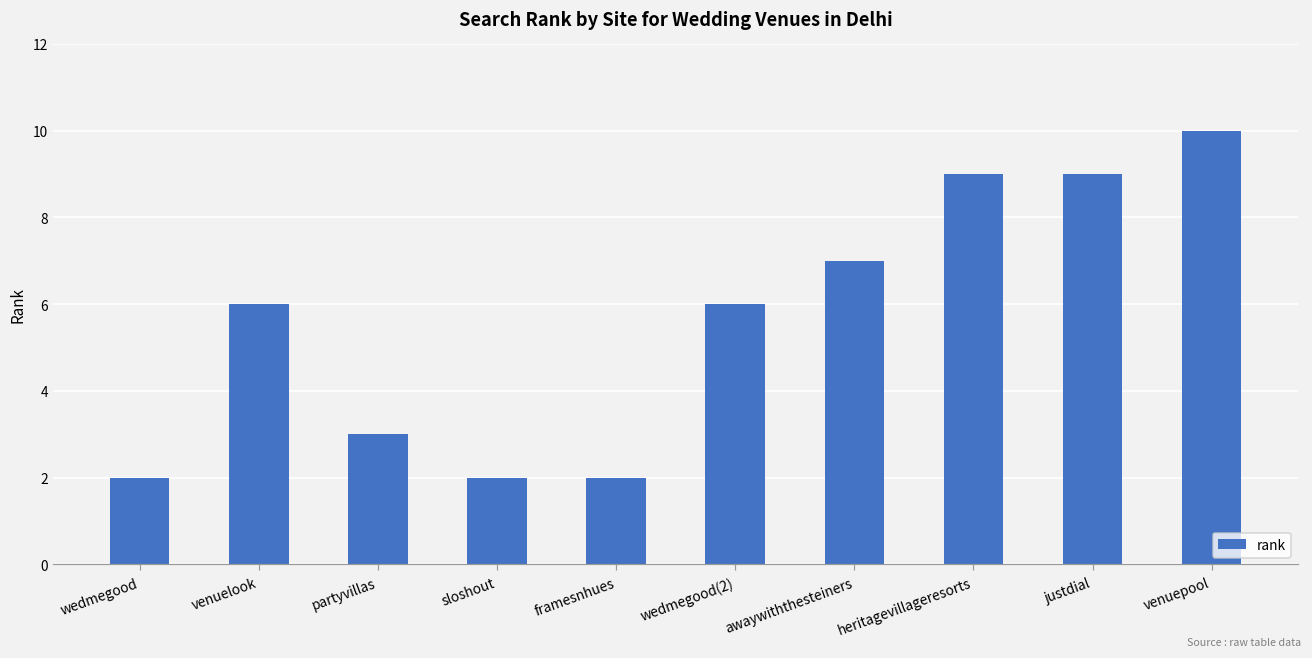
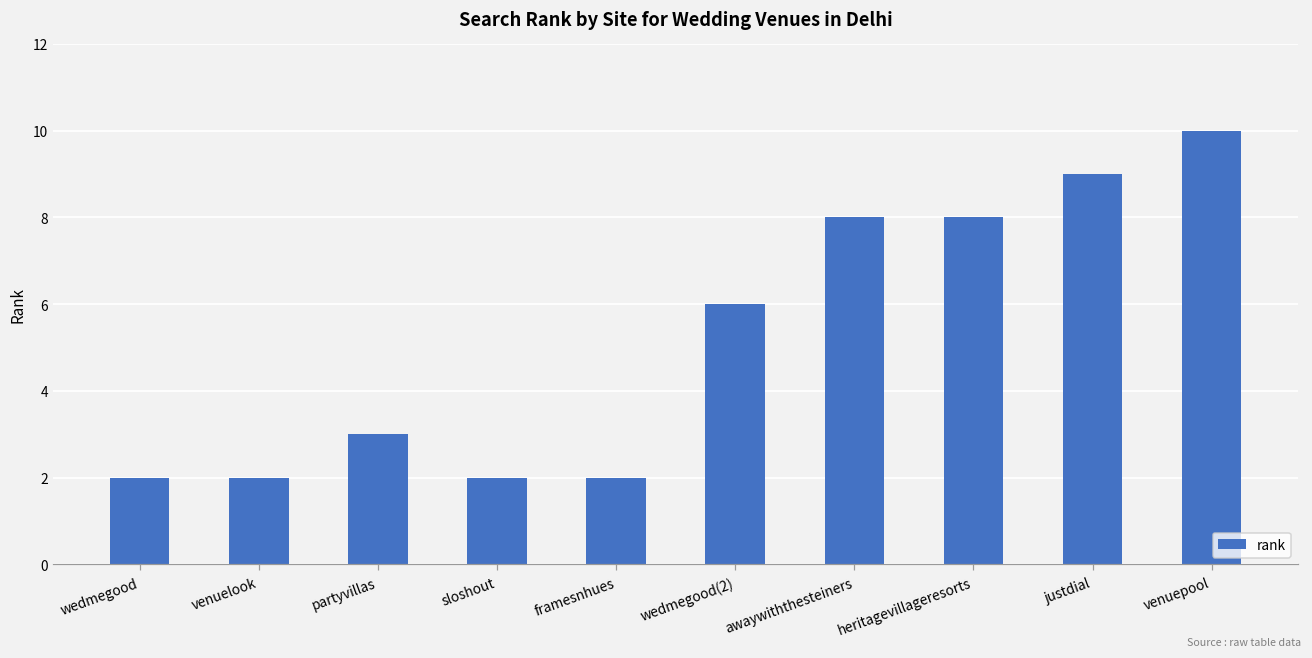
  {
    "wedmegood": 2,
-   "venuelook": 6,
+   "venuelook": 2,
    "partyvillas": 3,
    "sloshout": 2,
    "framesnhues": 2,
    "wedmegood(2)": 6,
-   "awaywiththesteiners": 7,
-   "heritagevillageresorts": 9,
+   "awaywiththesteiners": 8,
+   "heritagevillageresorts": 8,
    "justdial": 9,
    "venuepool": 10
  }
